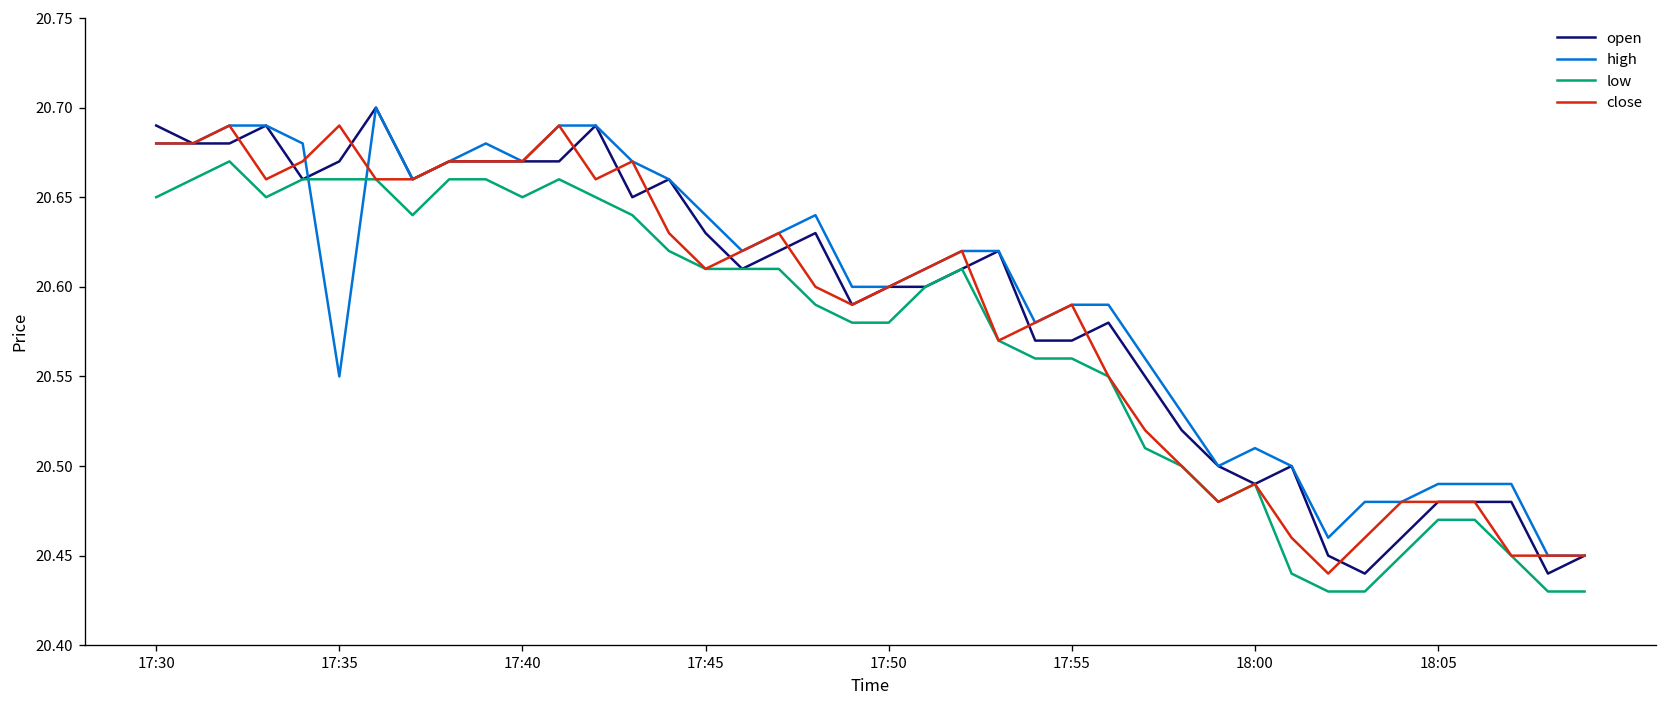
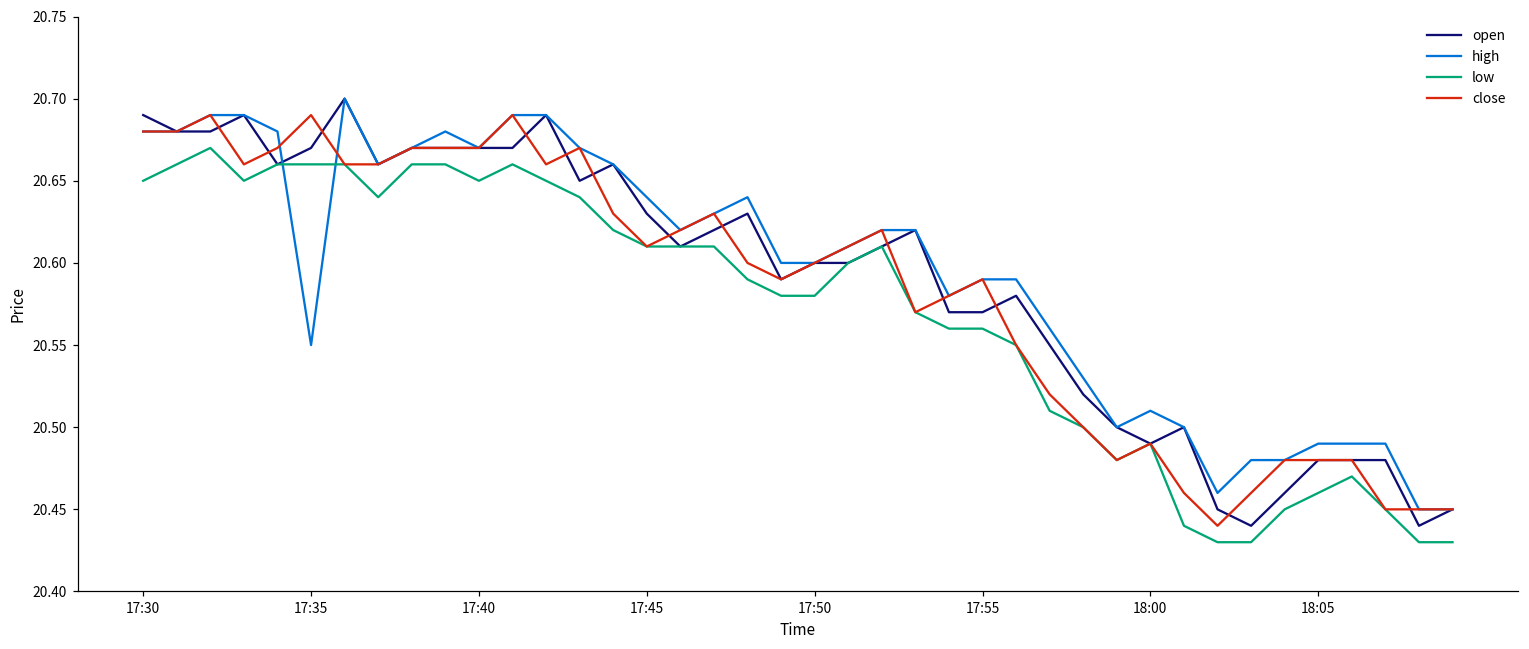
  {
    "open": {
      "17:30": 20.69,
      "17:35": 20.67,
      "17:45": 20.63,
      "17:55": 20.57
    },
    "high": {
      "17:35": 20.55,
      "17:45": 20.64,
      "18:00": 20.51,
      "18:05": 20.49
    },
    "low": {
      "17:30": 20.65,
      "17:35": 20.66,
      "17:40": 20.65,
      "17:50": 20.58,
      "17:55": 20.56,
-     "18:05": 20.47
+     "18:05": 20.46
    },
    "close": {
      "17:35": 20.69
    }
  }
